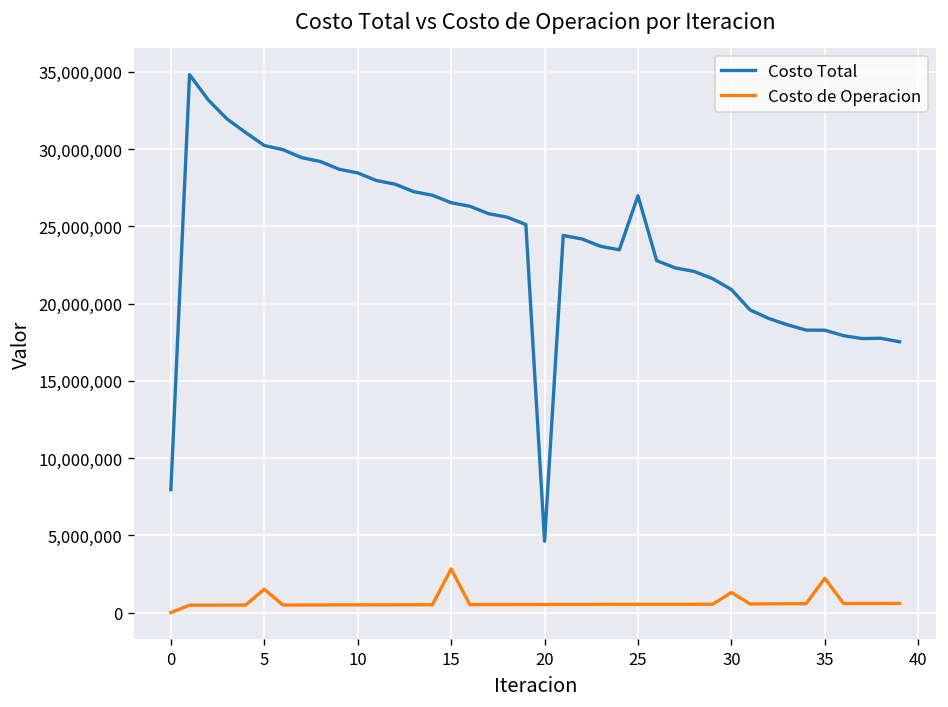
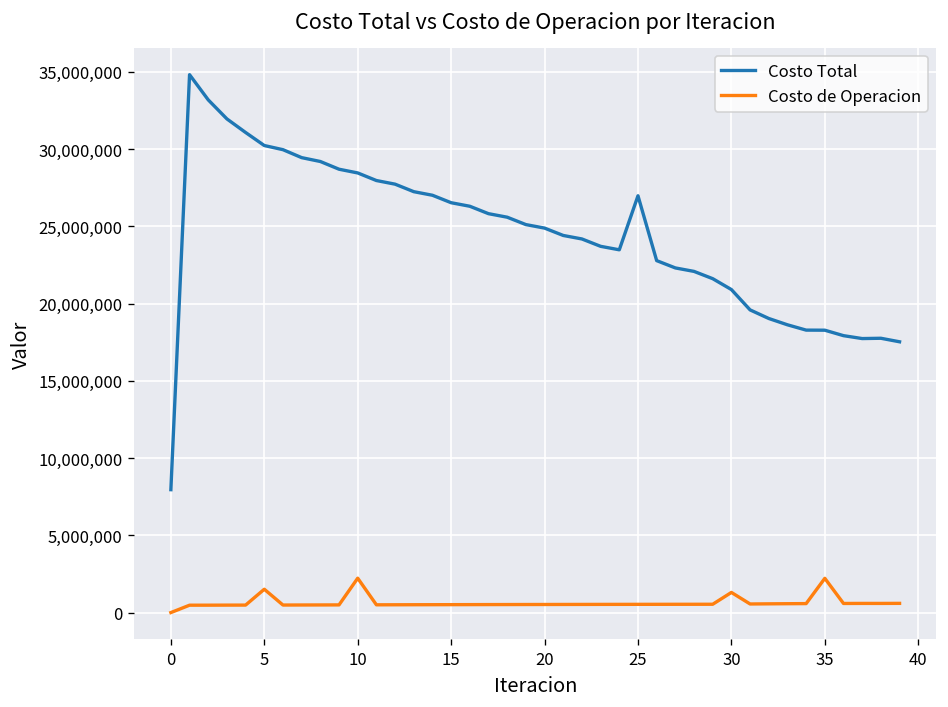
  {
    "Costo Total": {
      "0": "8,000,000",
      "5": "30,200,000",
      "10": "28,500,000",
      "15": "26,500,000",
-     "20": "4,600,000",
+     "20": "24,900,000",
      "25": "27,000,000",
      "30": "20,900,000",
      "35": "18,300,000"
    },
    "Costo de Operacion": {
      "0": "0",
      "5": "1,500,000",
-     "10": "500,000",
-     "15": "2,800,000",
+     "10": "2,200,000",
+     "15": "500,000",
      "20": "500,000",
      "25": "500,000",
      "30": "1,300,000",
      "35": "2,200,000"
    }
  }
